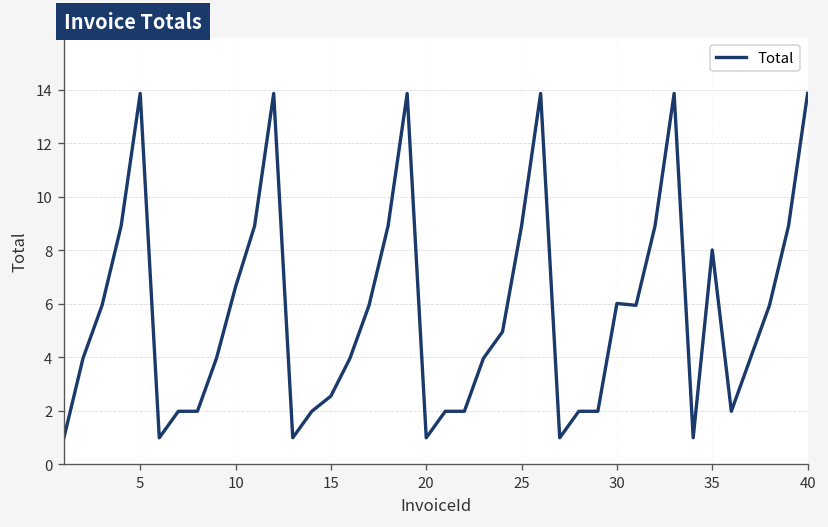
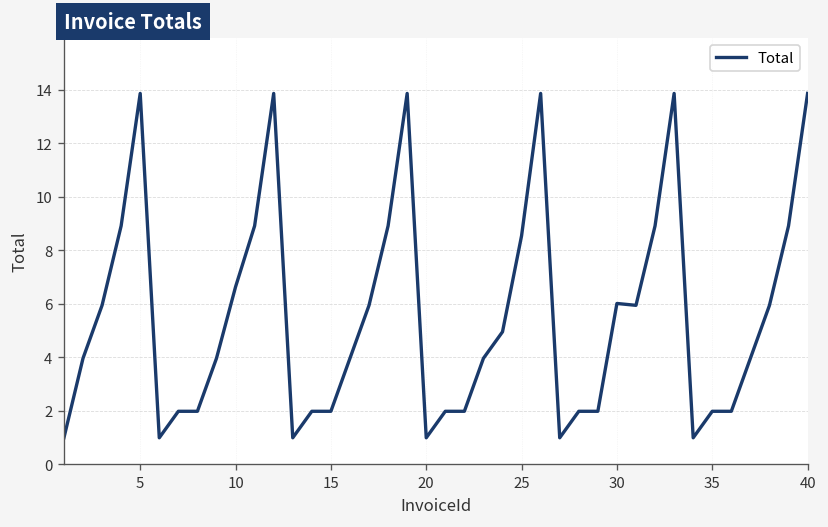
  {
    "5": 13.9,
    "10": 6.6,
-   "15": 2.6,
+   "15": 2.0,
    "20": 1.0,
-   "25": 8.9,
+   "25": 8.5,
    "30": 6.0,
-   "35": 8.0,
+   "35": 2.0,
    "40": 13.9
  }
